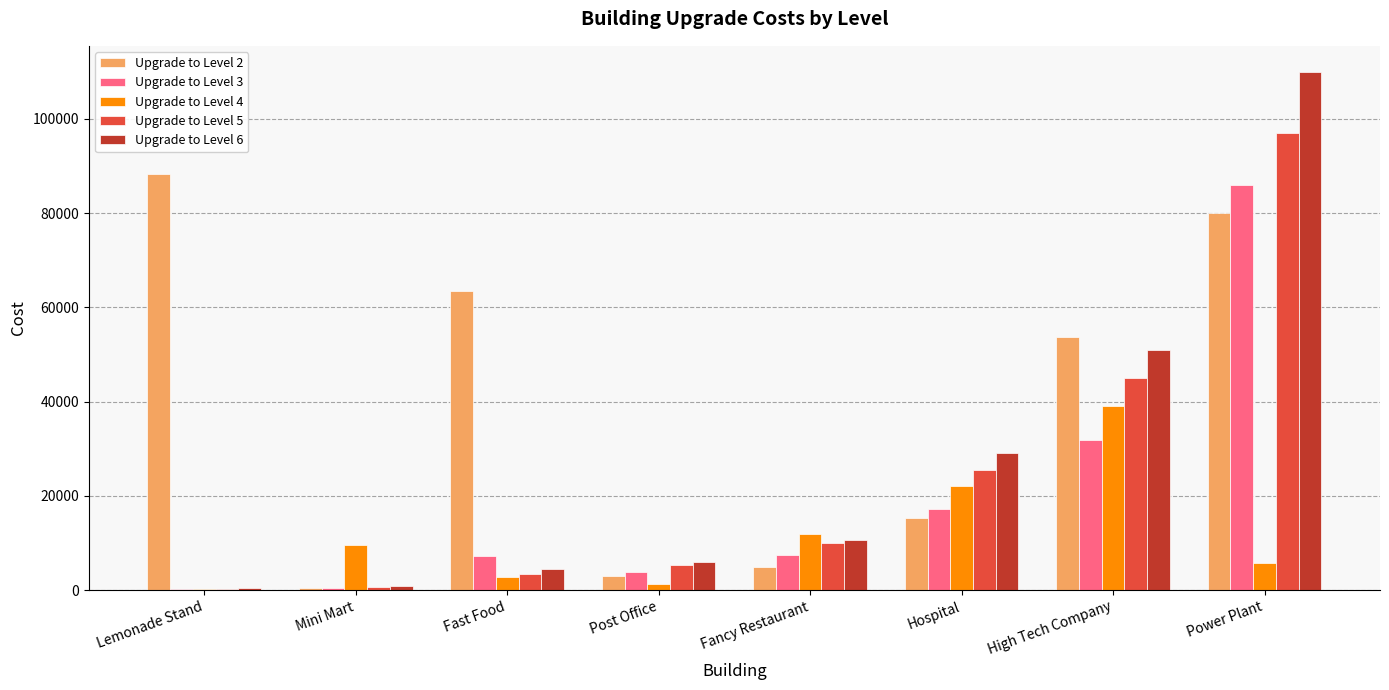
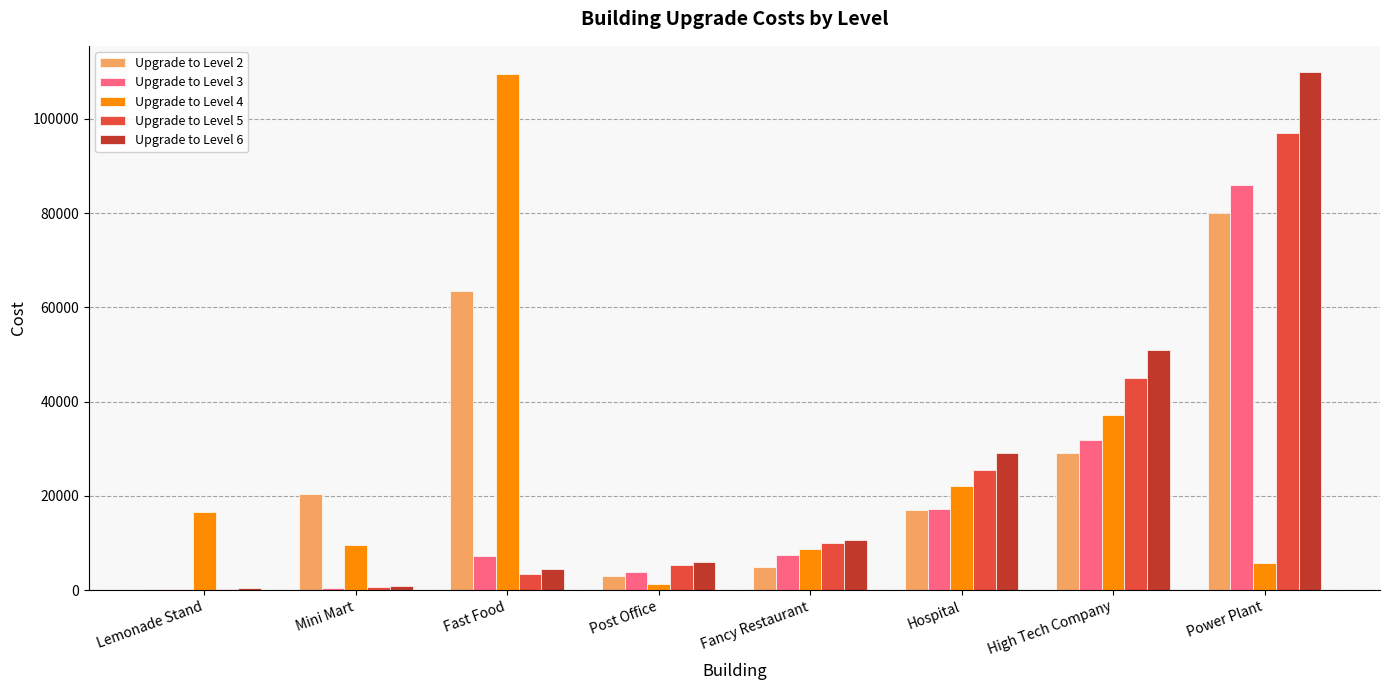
  {
    "Upgrade to Level 2": {
-     "Lemonade Stand": 88000,
-     "Mini Mart": 0,
+     "Lemonade Stand": 0,
+     "Mini Mart": 20000,
      "Fast Food": 63000,
      "Post Office": 3000,
      "Fancy Restaurant": 5000,
-     "Hospital": 15000,
-     "High Tech Company": 54000,
+     "Hospital": 17000,
+     "High Tech Company": 29000,
      "Power Plant": 80000
    },
    "Upgrade to Level 3": {
      "Fast Food": 7000,
      "Post Office": 4000,
      "Fancy Restaurant": 8000,
      "Hospital": 17000,
      "High Tech Company": 32000,
      "Power Plant": 86000
    },
    "Upgrade to Level 4": {
-     "Lemonade Stand": 0,
+     "Lemonade Stand": 16000,
      "Mini Mart": 10000,
-     "Fast Food": 3000,
+     "Fast Food": 109000,
      "Post Office": 1000,
-     "Fancy Restaurant": 12000,
+     "Fancy Restaurant": 9000,
      "Hospital": 22000,
-     "High Tech Company": 39000,
+     "High Tech Company": 37000,
      "Power Plant": 6000
    }
  }
